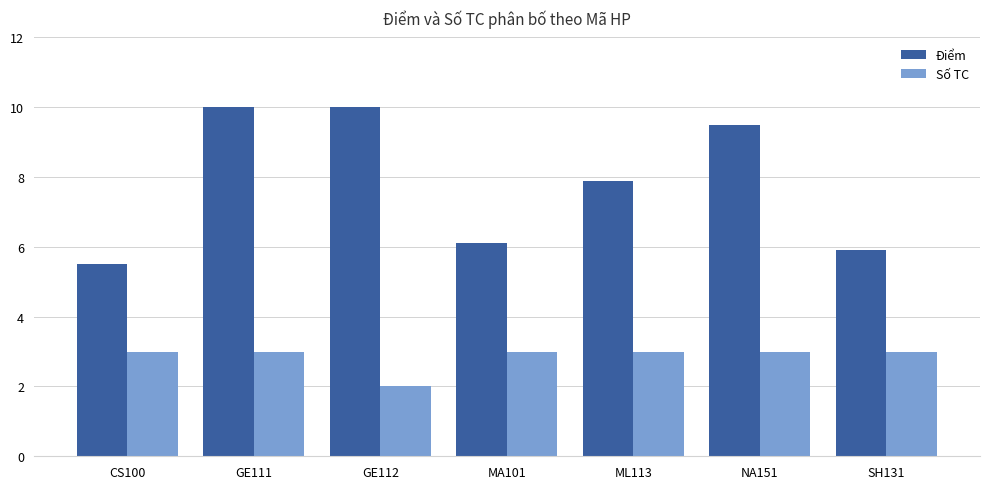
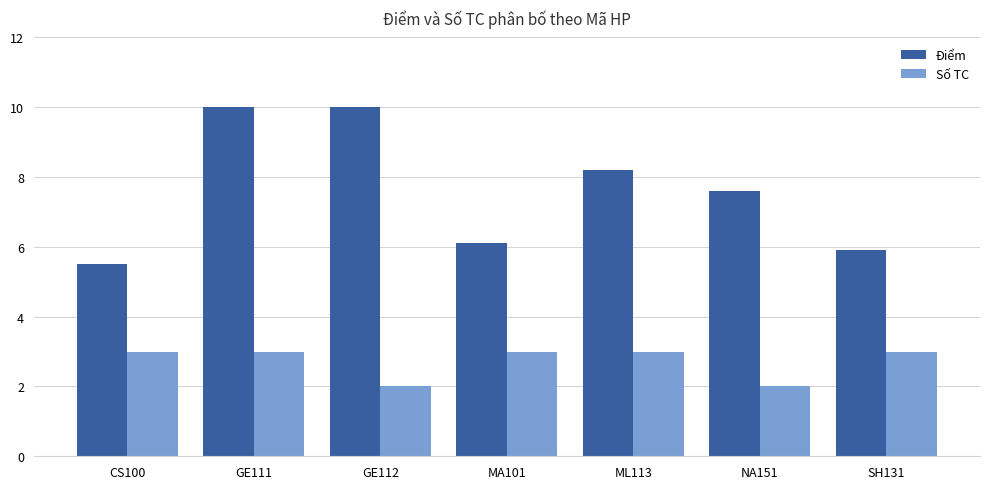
  {
    "Điểm": {
      "CS100": 5.5,
      "GE111": 10.0,
      "GE112": 10.0,
      "MA101": 6.1,
-     "ML113": 7.9,
-     "NA151": 9.5,
+     "ML113": 8.2,
+     "NA151": 7.6,
      "SH131": 5.9
    },
    "Số TC": {
      "CS100": 3,
      "GE111": 3,
      "GE112": 2,
      "MA101": 3,
      "ML113": 3,
-     "NA151": 3,
+     "NA151": 2,
      "SH131": 3
    }
  }
